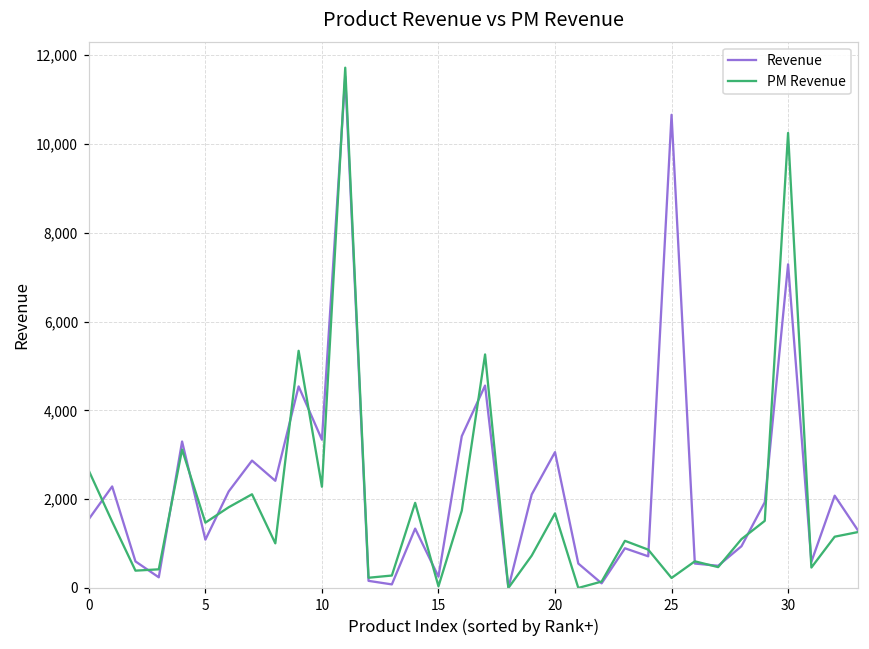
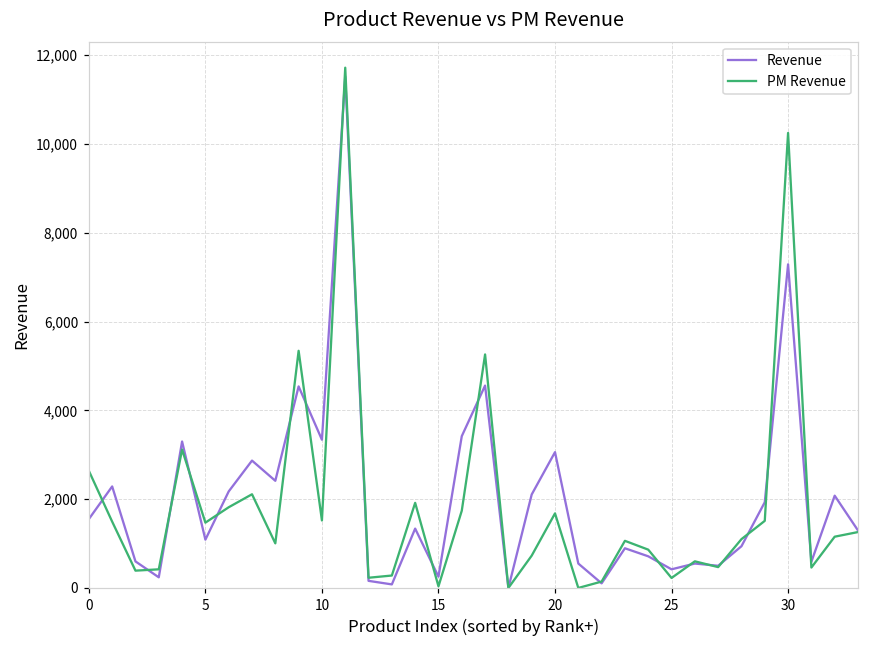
  {
    "Revenue": {
      "0": "1,600",
      "5": "1,100",
      "10": "3,300",
      "15": "300",
      "20": "3,100",
-     "25": "10,700",
+     "25": "400",
      "30": "7,300"
    },
    "PM Revenue": {
      "0": "2,600",
      "5": "1,500",
-     "10": "2,300",
+     "10": "1,500",
      "15": "0",
      "20": "1,700",
      "25": "200",
      "30": "10,200"
    }
  }
